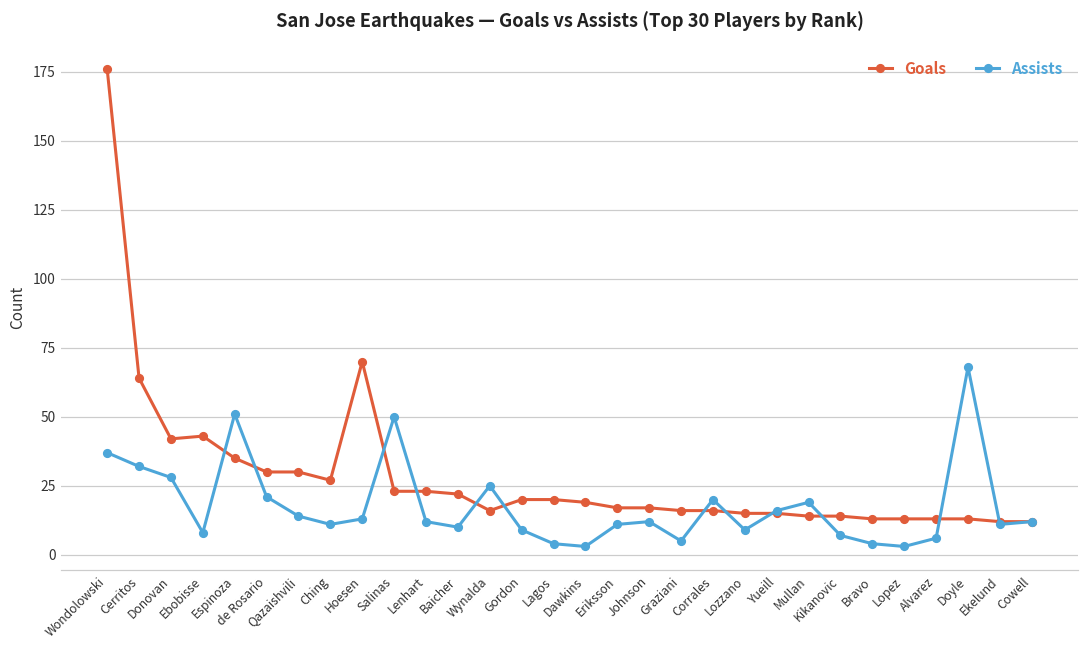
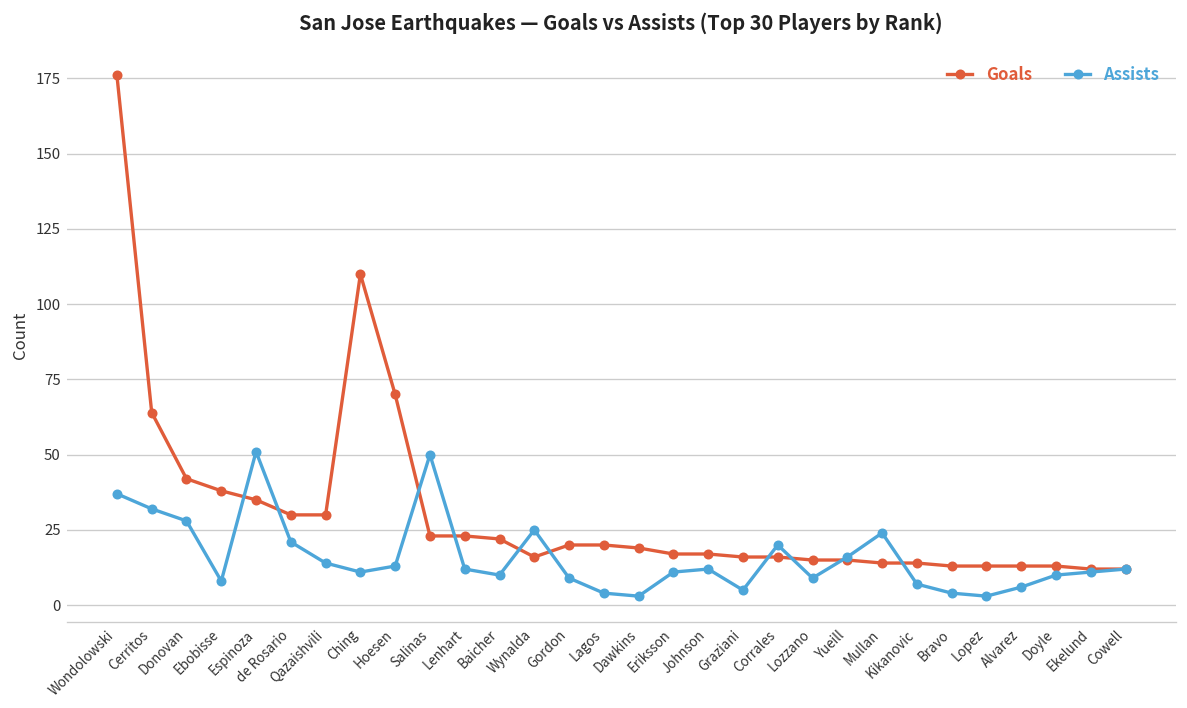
  {
    "Goals": {
      "Wondolowski": 176,
      "Cerritos": 64,
      "Donovan": 42,
-     "Ebobisse": 43,
+     "Ebobisse": 38,
      "Espinoza": 35,
      "de Rosario": 30,
      "Qazaishvili": 30,
-     "Ching": 27,
+     "Ching": 110,
      "Hoesen": 70,
      "Salinas": 23,
      "Lenhart": 23,
      "Baicher": 22,
      "Wynalda": 16,
      "Gordon": 20,
      "Lagos": 20,
      "Dawkins": 19,
      "Eriksson": 17,
      "Johnson": 17,
      "Graziani": 16,
      "Corrales": 16,
      "Lozzano": 15,
      "Mullan": 14,
      "Kikanovic": 14,
      "Bravo": 13,
      "Lopez": 13,
      "Alvarez": 13,
      "Doyle": 13
    },
    "Assists": {
      "Wondolowski": 37,
      "Cerritos": 32,
      "Donovan": 28,
      "Ebobisse": 8,
      "Espinoza": 51,
      "de Rosario": 21,
      "Qazaishvili": 14,
      "Ching": 11,
      "Hoesen": 13,
      "Salinas": 50,
      "Lenhart": 12,
      "Baicher": 10,
      "Wynalda": 25,
      "Gordon": 9,
      "Lagos": 4,
      "Dawkins": 3,
      "Eriksson": 11,
      "Johnson": 12,
      "Graziani": 5,
      "Corrales": 20,
      "Lozzano": 9,
-     "Mullan": 19,
+     "Mullan": 24,
      "Kikanovic": 7,
      "Bravo": 4,
      "Lopez": 3,
      "Alvarez": 6,
-     "Doyle": 68
+     "Doyle": 10
    }
  }
